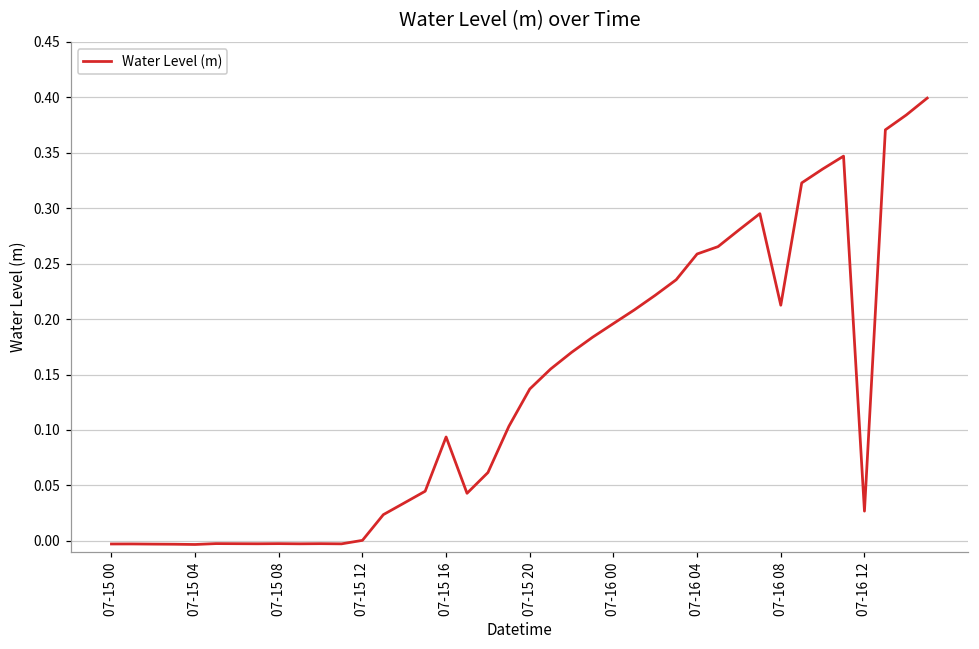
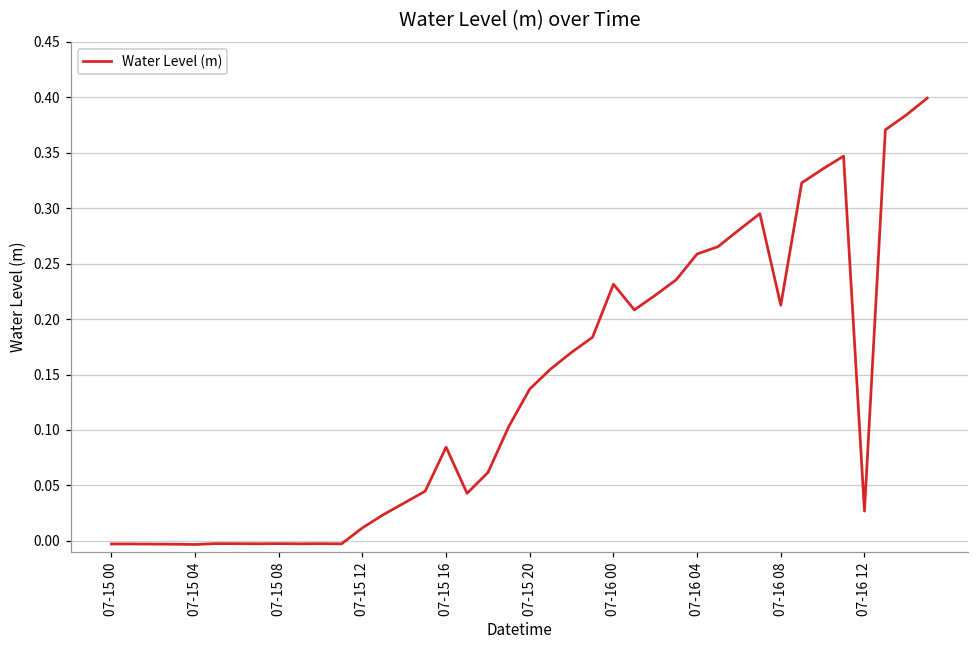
  {
    "07-15 00": -0.003,
    "07-15 04": -0.003,
    "07-15 08": -0.003,
-   "07-15 12": 0.000,
-   "07-15 16": 0.094,
+   "07-15 12": 0.012,
+   "07-15 16": 0.084,
    "07-15 20": 0.137,
-   "07-16 00": 0.196,
+   "07-16 00": 0.231,
    "07-16 04": 0.259,
    "07-16 08": 0.212,
    "07-16 12": 0.027
  }
